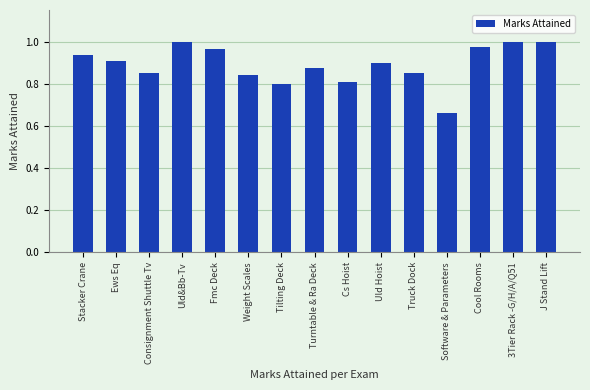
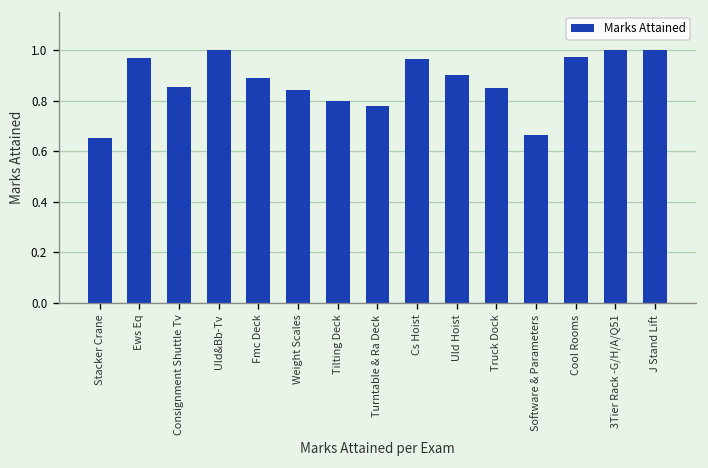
  {
-   "Stacker Crane": 0.94,
-   "Ews Eq": 0.91,
+   "Stacker Crane": 0.65,
+   "Ews Eq": 0.97,
    "Consignment Shuttle Tv": 0.85,
    "Uld&Bb-Tv": 1.00,
-   "Fmc Deck": 0.97,
+   "Fmc Deck": 0.89,
    "Weight Scales": 0.84,
    "Tilting Deck": 0.80,
-   "Turntable & Ra Deck": 0.88,
-   "Cs Hoist": 0.81,
+   "Turntable & Ra Deck": 0.78,
+   "Cs Hoist": 0.97,
    "Uld Hoist": 0.90,
    "Truck Dock": 0.85,
    "Software & Parameters": 0.66,
    "Cool Rooms": 0.97,
    "3Tier Rack -G/H/A/Q51": 1.00,
    "J Stand Lift": 1.00
  }
